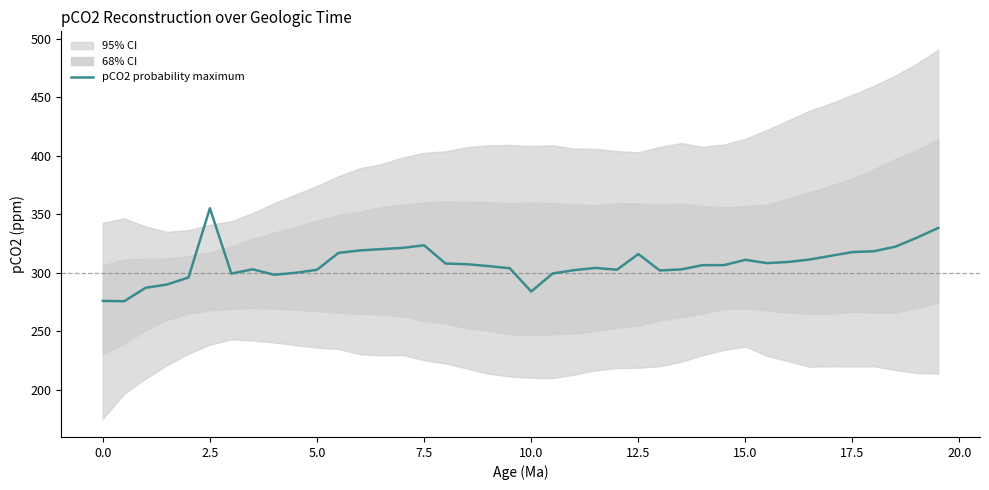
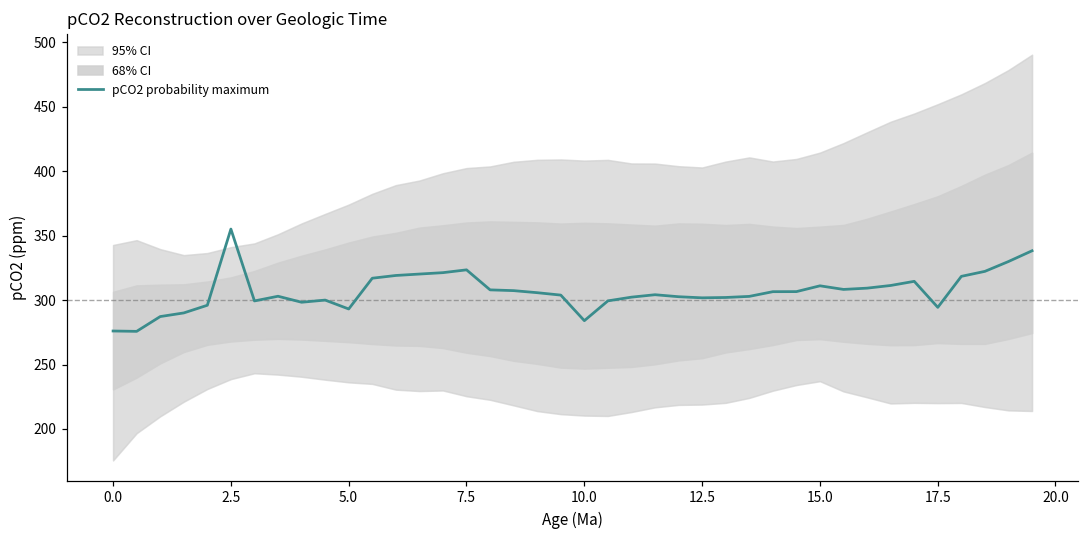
  {
    "pCO2 probability maximum": {
      "0.0": 276,
      "2.5": 355,
-     "5.0": 303,
+     "5.0": 293,
      "7.5": 323,
      "10.0": 284,
-     "12.5": 316,
+     "12.5": 302,
      "15.0": 311,
-     "17.5": 318
+     "17.5": 294
    }
  }
